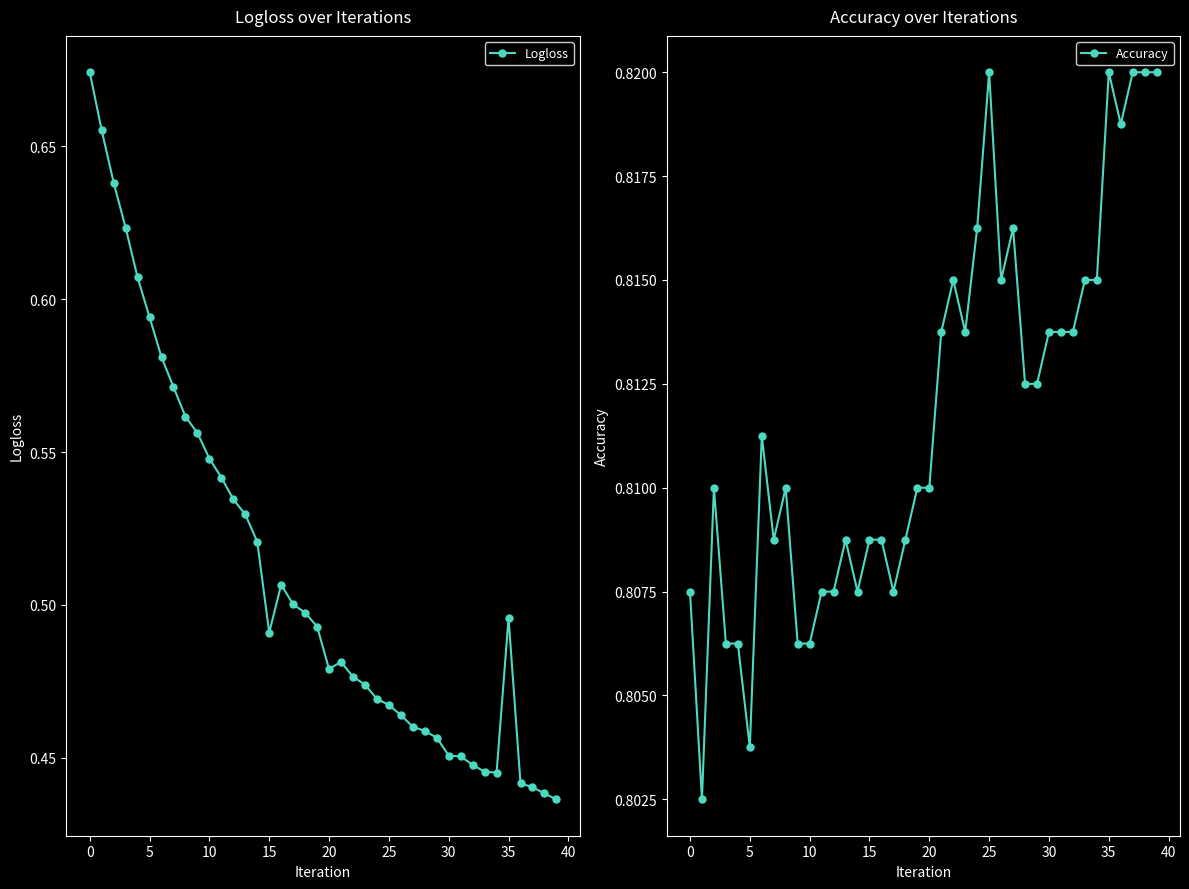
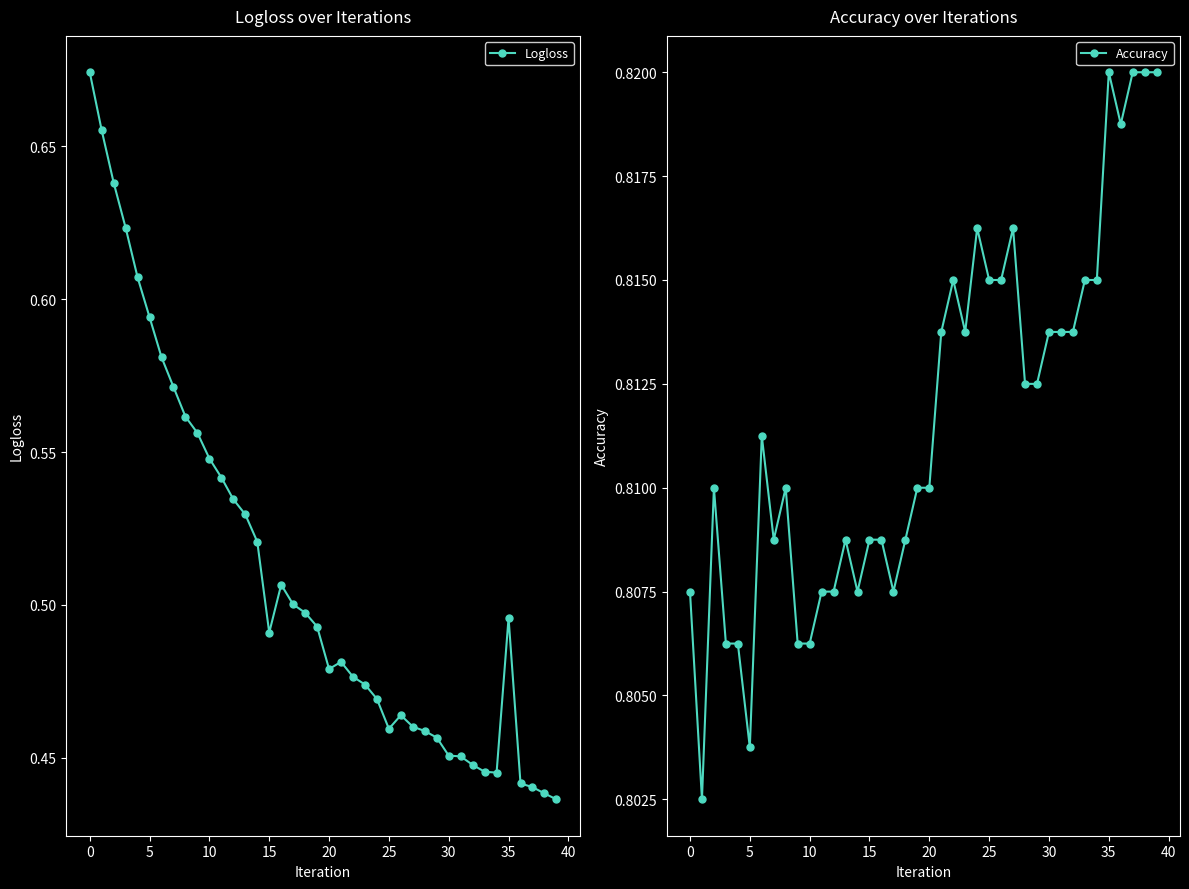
  {
    "Logloss over Iterations": {
      "0": 0.674,
      "5": 0.594,
      "10": 0.548,
      "15": 0.491,
      "20": 0.479,
-     "25": 0.467,
+     "25": 0.460,
      "30": 0.451,
      "35": 0.496
    },
    "Accuracy over Iterations": {
      "0": 0.8075,
      "5": 0.8038,
      "10": 0.8063,
      "15": 0.8088,
      "20": 0.810,
-     "25": 0.820,
+     "25": 0.815,
      "30": 0.8138,
      "35": 0.820
    }
  }
